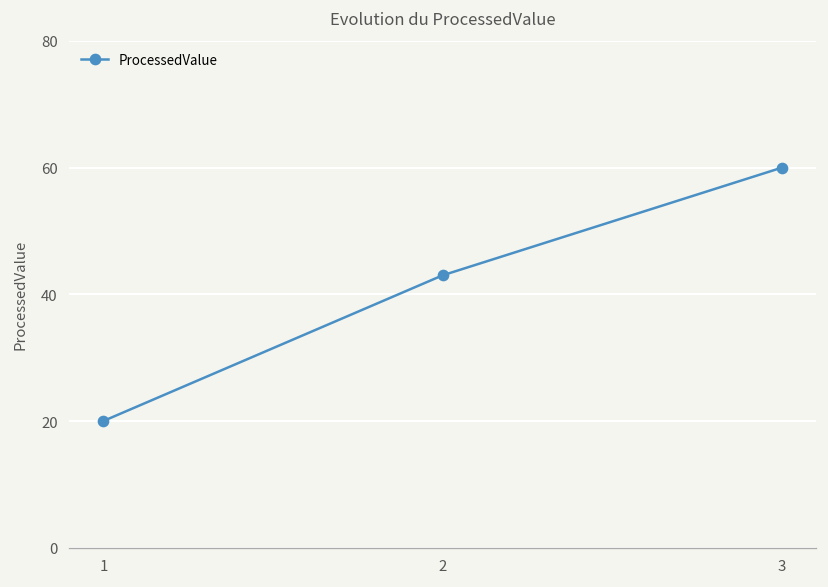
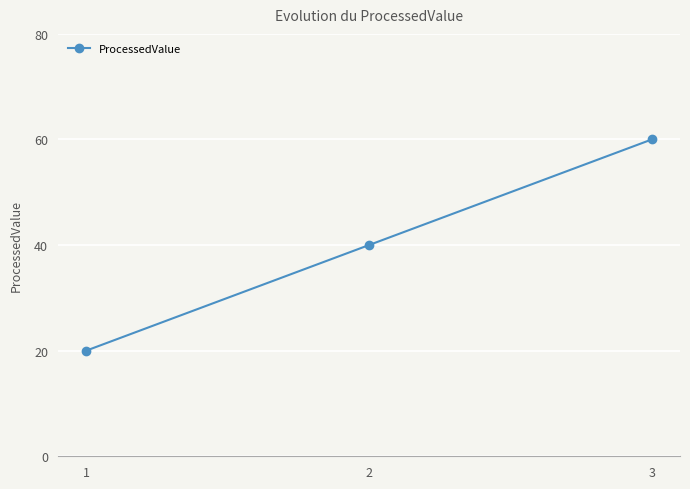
  {
    "1": 20,
-   "2": 43,
+   "2": 40,
    "3": 60
  }
